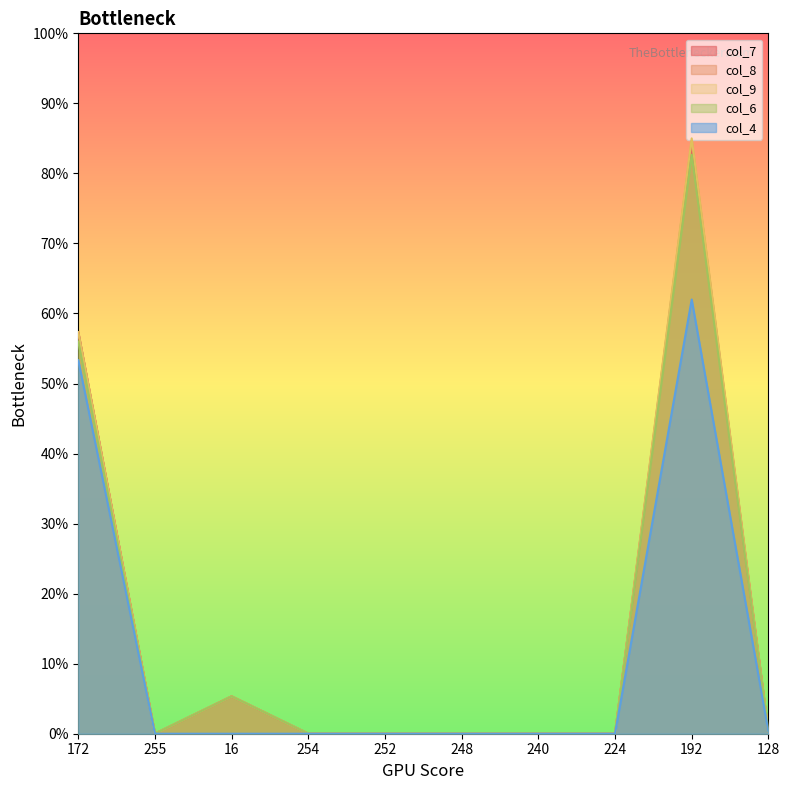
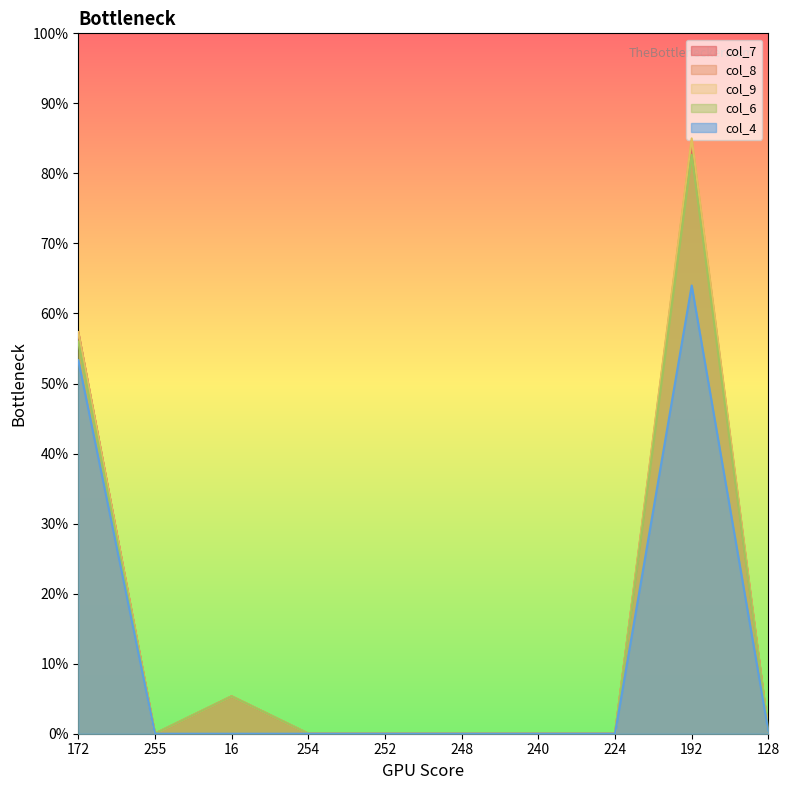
  {
    "col_4": {
      "172": "53%",
      "16": "0%",
-     "192": "62%"
+     "192": "64%"
    }
  }
